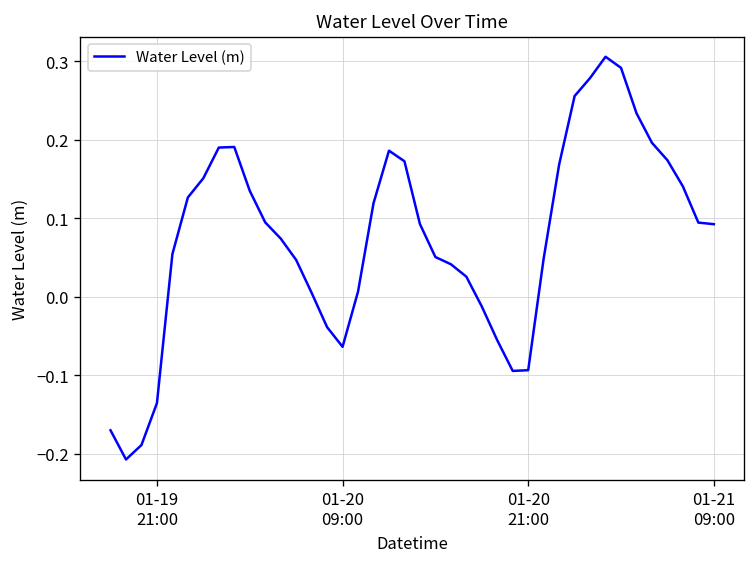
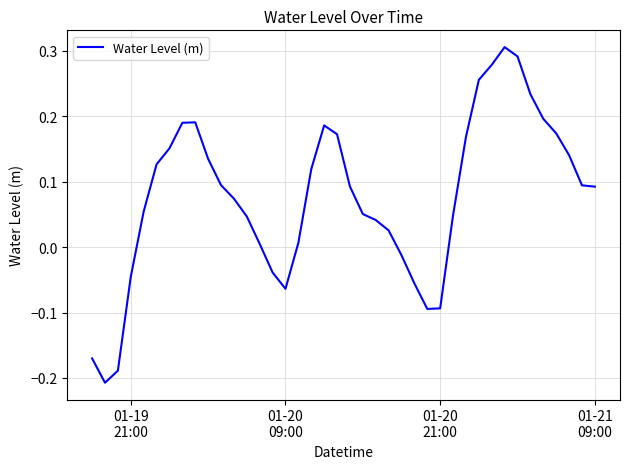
  {
-   "01-19 21:00": -0.14,
+   "01-19 21:00": -0.05,
    "01-20 09:00": -0.06,
    "01-20 21:00": -0.09,
    "01-21 09:00": 0.09
  }
